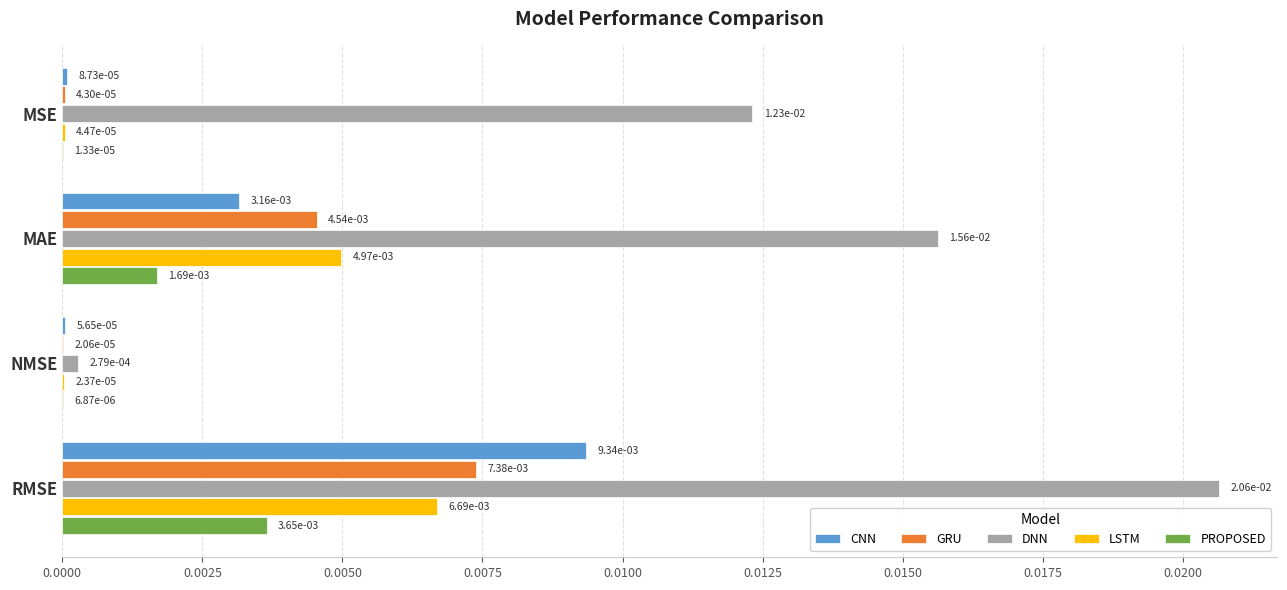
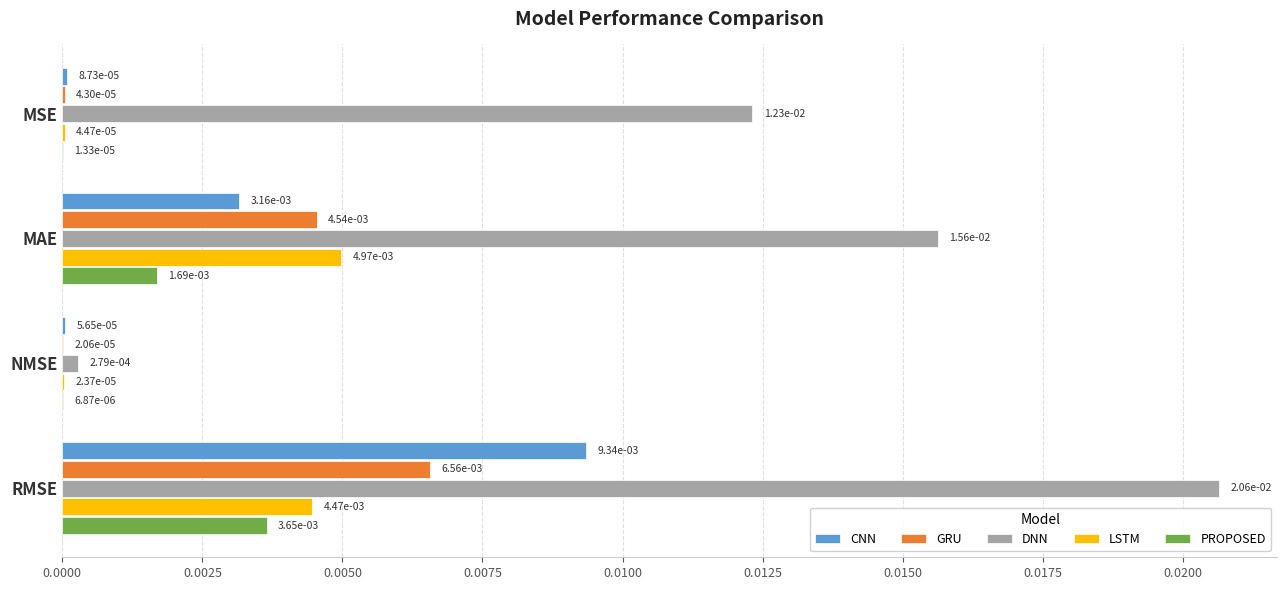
  {
    "CNN": {
      "MSE": "8.73e-05",
      "MAE": "3.16e-03",
      "NMSE": "5.65e-05",
      "RMSE": "9.34e-03"
    },
    "GRU": {
      "MSE": "4.30e-05",
      "MAE": "4.54e-03",
      "NMSE": "2.06e-05",
-     "RMSE": "7.38e-03"
+     "RMSE": "6.56e-03"
    },
    "DNN": {
      "MSE": "1.23e-02",
      "MAE": "1.56e-02",
      "NMSE": "2.79e-04",
      "RMSE": "2.06e-02"
    },
    "LSTM": {
      "MSE": "4.47e-05",
      "MAE": "4.97e-03",
      "NMSE": "2.37e-05",
-     "RMSE": "6.69e-03"
+     "RMSE": "4.47e-03"
    },
    "PROPOSED": {
      "MSE": "1.33e-05",
      "MAE": "1.69e-03",
      "NMSE": "6.87e-06",
      "RMSE": "3.65e-03"
    }
  }
